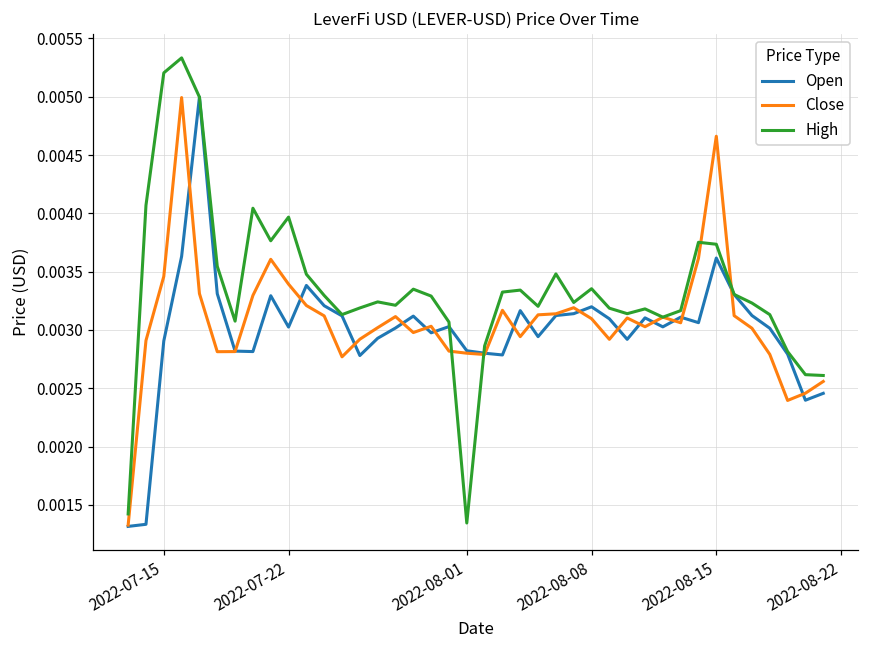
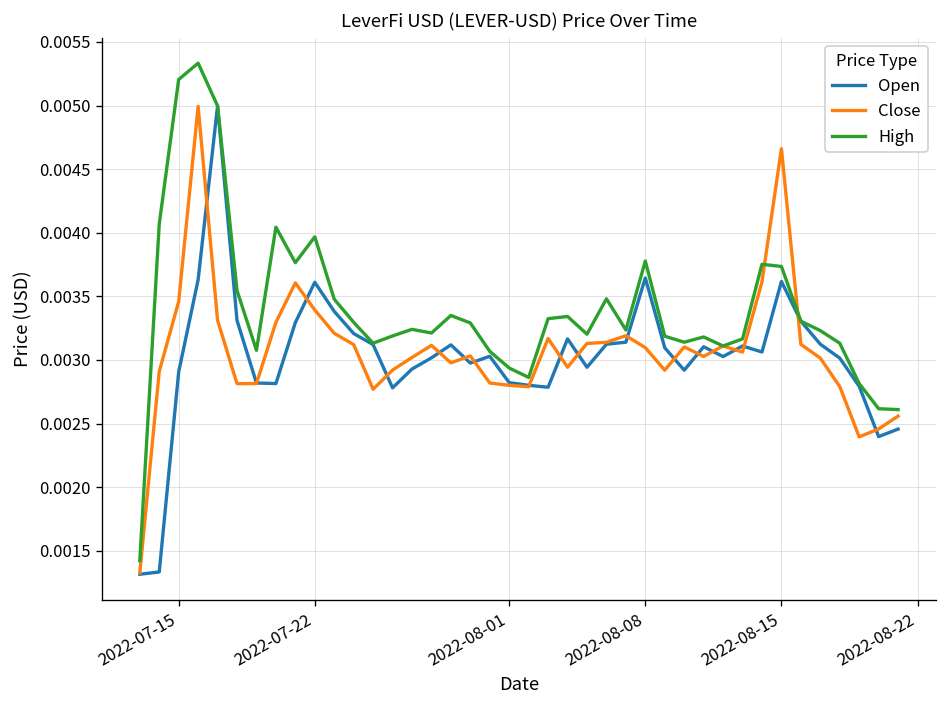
  {
    "Open": {
      "2022-07-15": 0.00291,
-     "2022-07-22": 0.00303,
-     "2022-08-08": 0.00320,
+     "2022-07-22": 0.00361,
+     "2022-08-08": 0.00365,
      "2022-08-15": 0.00362
    },
    "Close": {
      "2022-07-15": 0.00346,
      "2022-07-22": 0.00339,
      "2022-08-08": 0.00310,
      "2022-08-15": 0.00466
    },
    "High": {
      "2022-07-15": 0.00520,
      "2022-07-22": 0.00397,
-     "2022-08-01": 0.00135,
-     "2022-08-08": 0.00335,
+     "2022-08-01": 0.00294,
+     "2022-08-08": 0.00378,
      "2022-08-15": 0.00374
    }
  }
